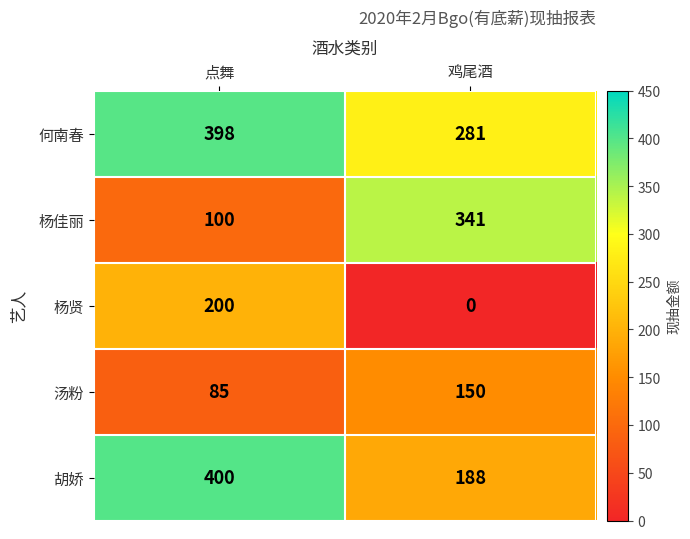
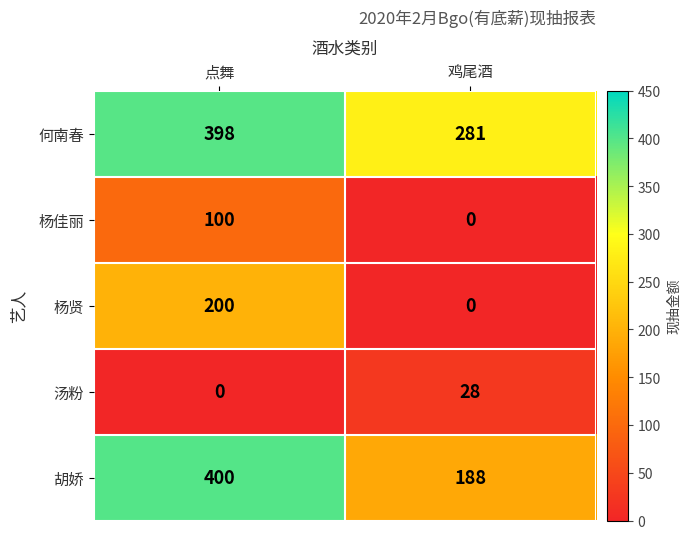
  {
    "何南春": {
      "点舞": 398,
      "鸡尾酒": 281
    },
    "杨佳丽": {
      "点舞": 100,
-     "鸡尾酒": 341
+     "鸡尾酒": 0
    },
    "杨贤": {
      "点舞": 200,
      "鸡尾酒": 0
    },
    "汤粉": {
-     "点舞": 85,
-     "鸡尾酒": 150
+     "点舞": 0,
+     "鸡尾酒": 28
    },
    "胡娇": {
      "点舞": 400,
      "鸡尾酒": 188
    }
  }
